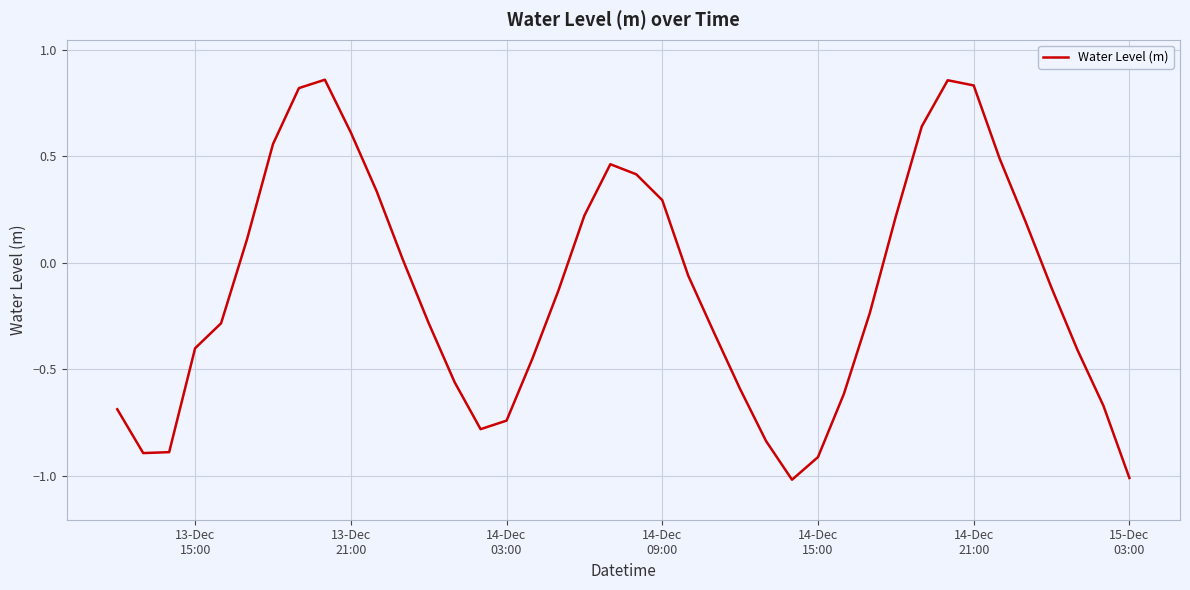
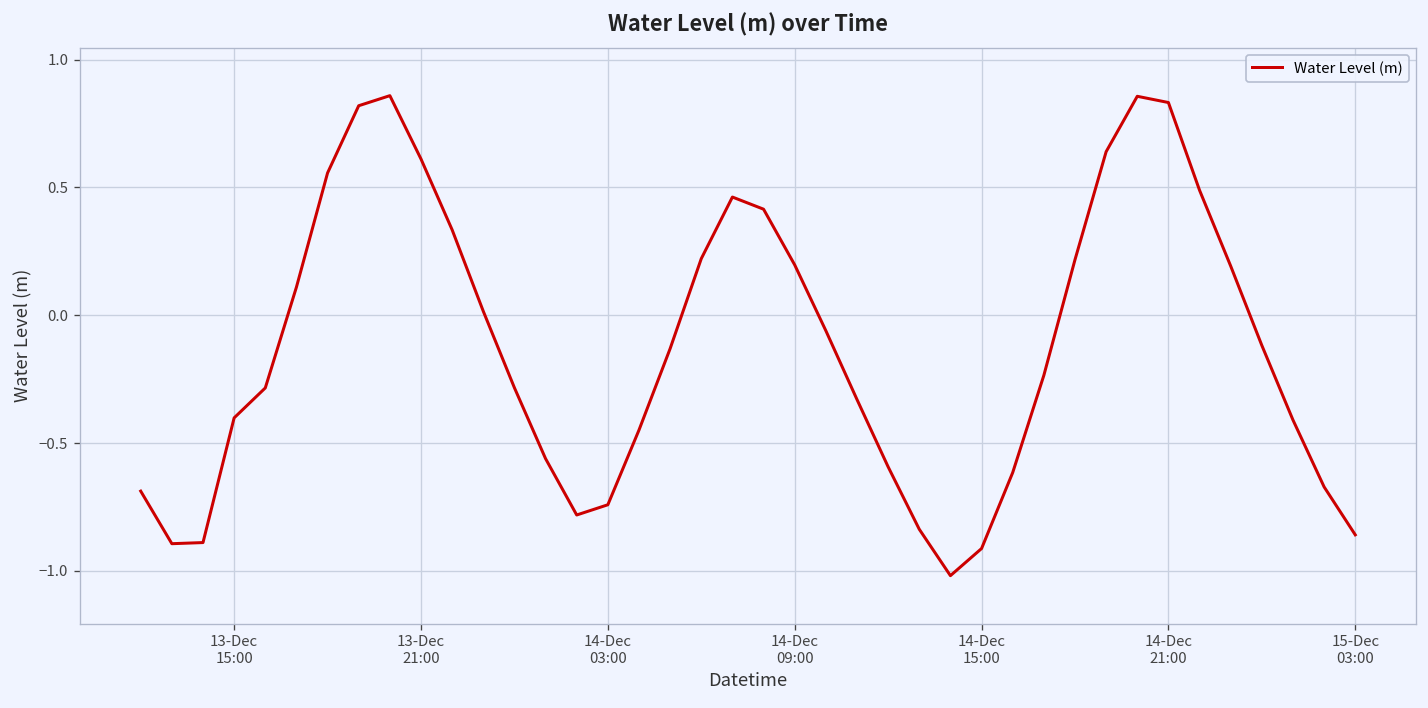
  {
    "13-Dec 15:00": -0.40,
    "13-Dec 21:00": 0.61,
    "14-Dec 03:00": -0.74,
-   "14-Dec 09:00": 0.29,
+   "14-Dec 09:00": 0.20,
    "14-Dec 15:00": -0.91,
    "14-Dec 21:00": 0.83,
-   "15-Dec 03:00": -1.01
+   "15-Dec 03:00": -0.86
  }
